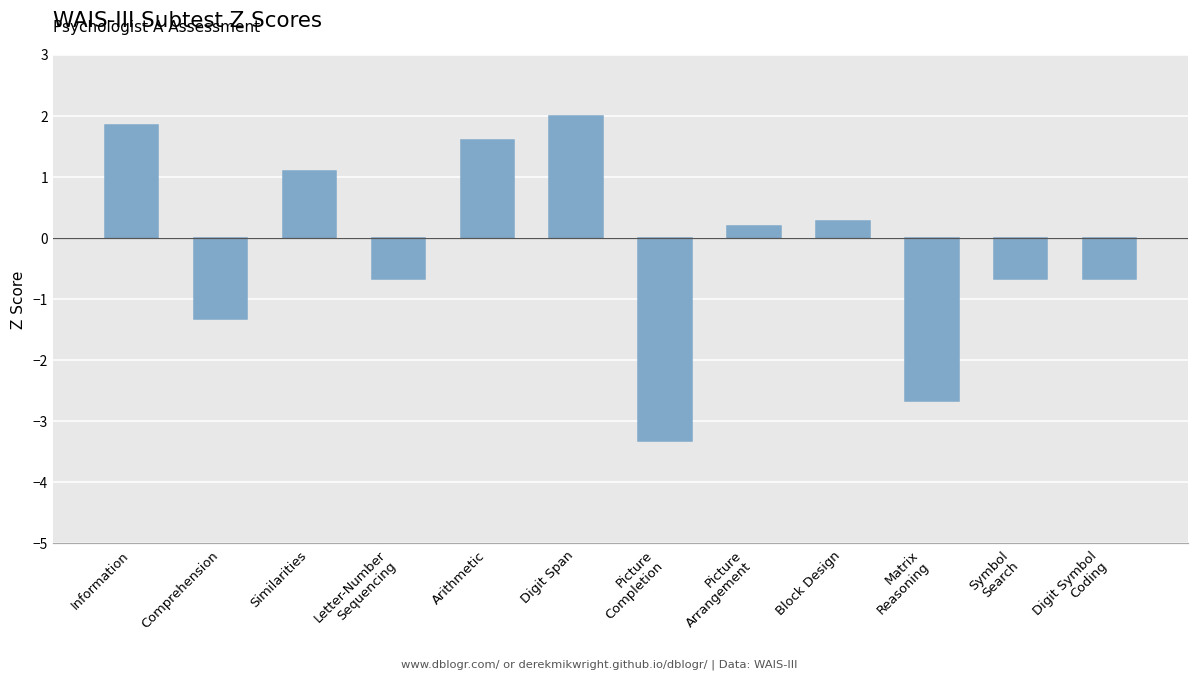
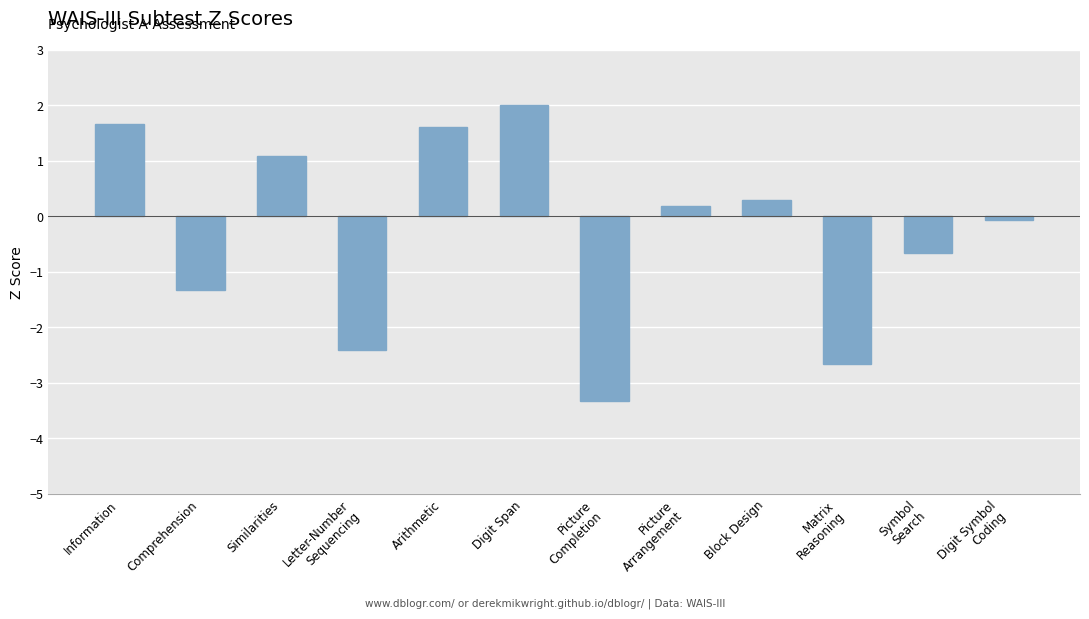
  {
-   "Information": 1.9,
+   "Information": 1.7,
    "Comprehension": -1.3,
    "Similarities": 1.1,
-   "Letter-Number Sequencing": -0.7,
+   "Letter-Number Sequencing": -2.4,
    "Arithmetic": 1.6,
    "Digit Span": 2.0,
    "Picture Completion": -3.3,
    "Picture Arrangement": 0.2,
    "Block Design": 0.3,
    "Matrix Reasoning": -2.7,
    "Symbol Search": -0.7,
-   "Digit Symbol Coding": -0.7
+   "Digit Symbol Coding": -0.1
  }
